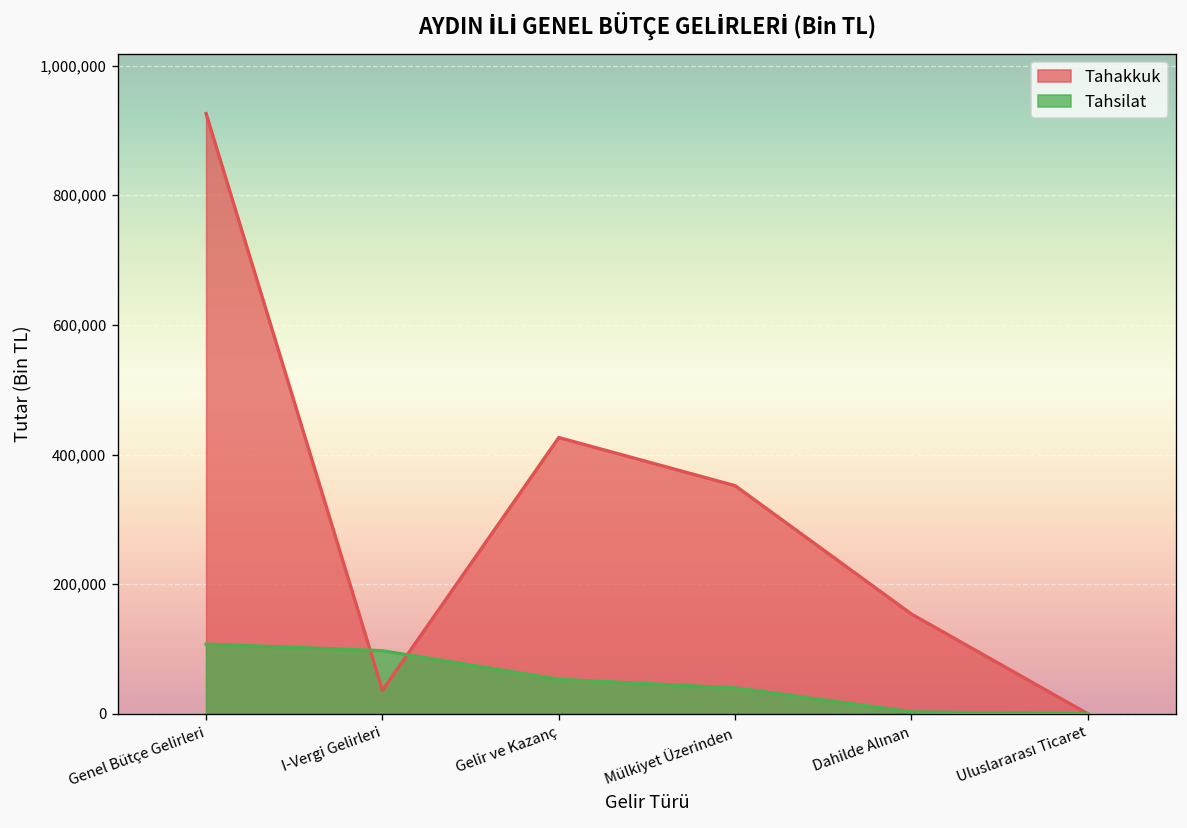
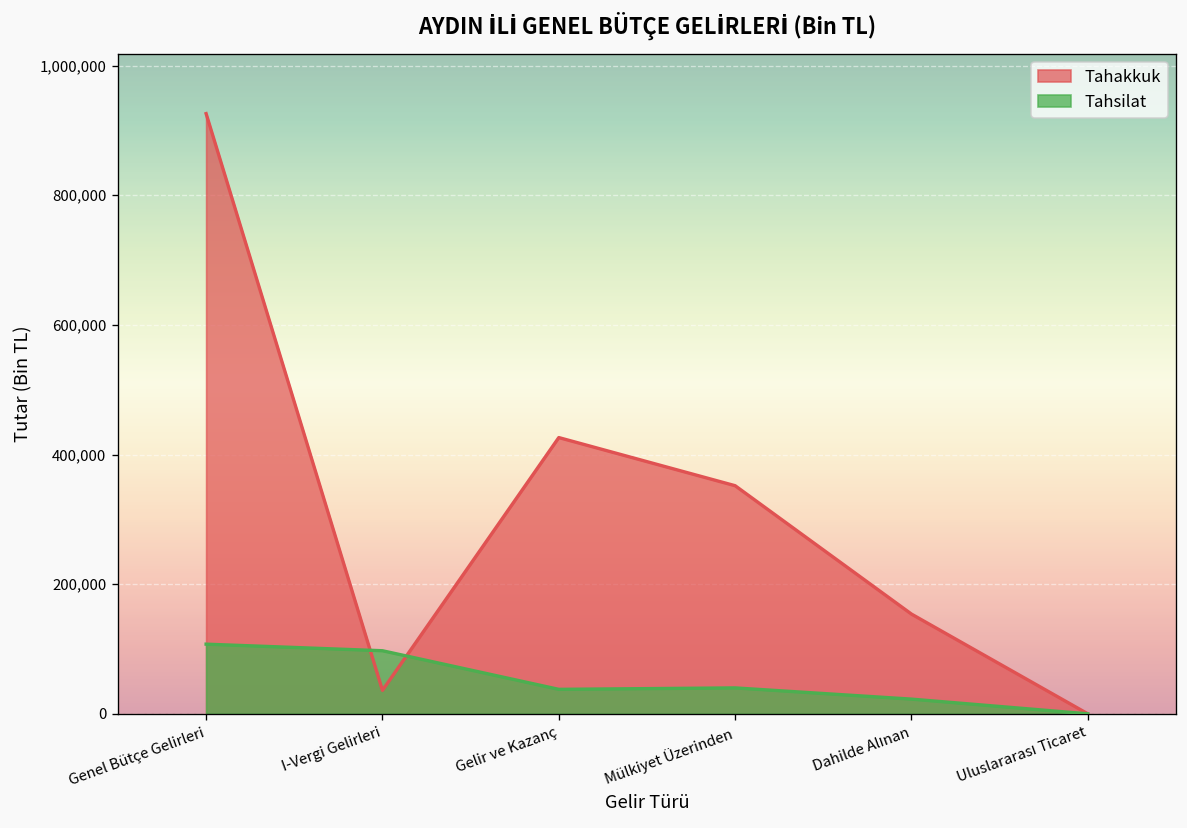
  {
    "Tahakkuk": {
      "Genel Bütçe Gelirleri": "930,000",
      "I-Vergi Gelirleri": "40,000",
      "Gelir ve Kazanç": "430,000",
      "Mülkiyet Üzerinden": "350,000",
      "Dahilde Alınan": "150,000"
    },
    "Tahsilat": {
      "Genel Bütçe Gelirleri": "110,000",
      "I-Vergi Gelirleri": "100,000",
-     "Gelir ve Kazanç": "50,000",
+     "Gelir ve Kazanç": "40,000",
      "Mülkiyet Üzerinden": "40,000",
-     "Dahilde Alınan": "0"
+     "Dahilde Alınan": "20,000"
    }
  }
